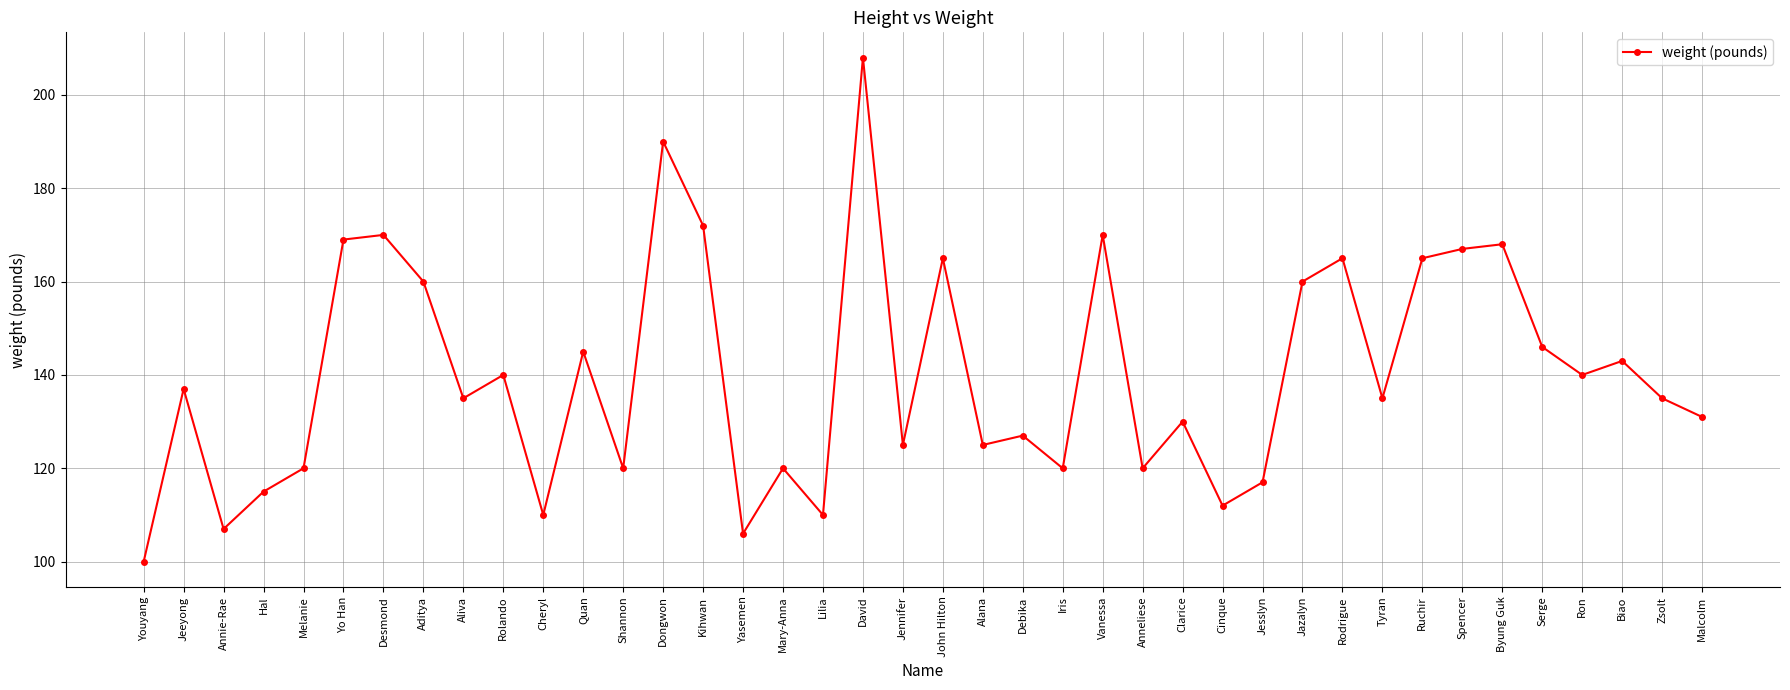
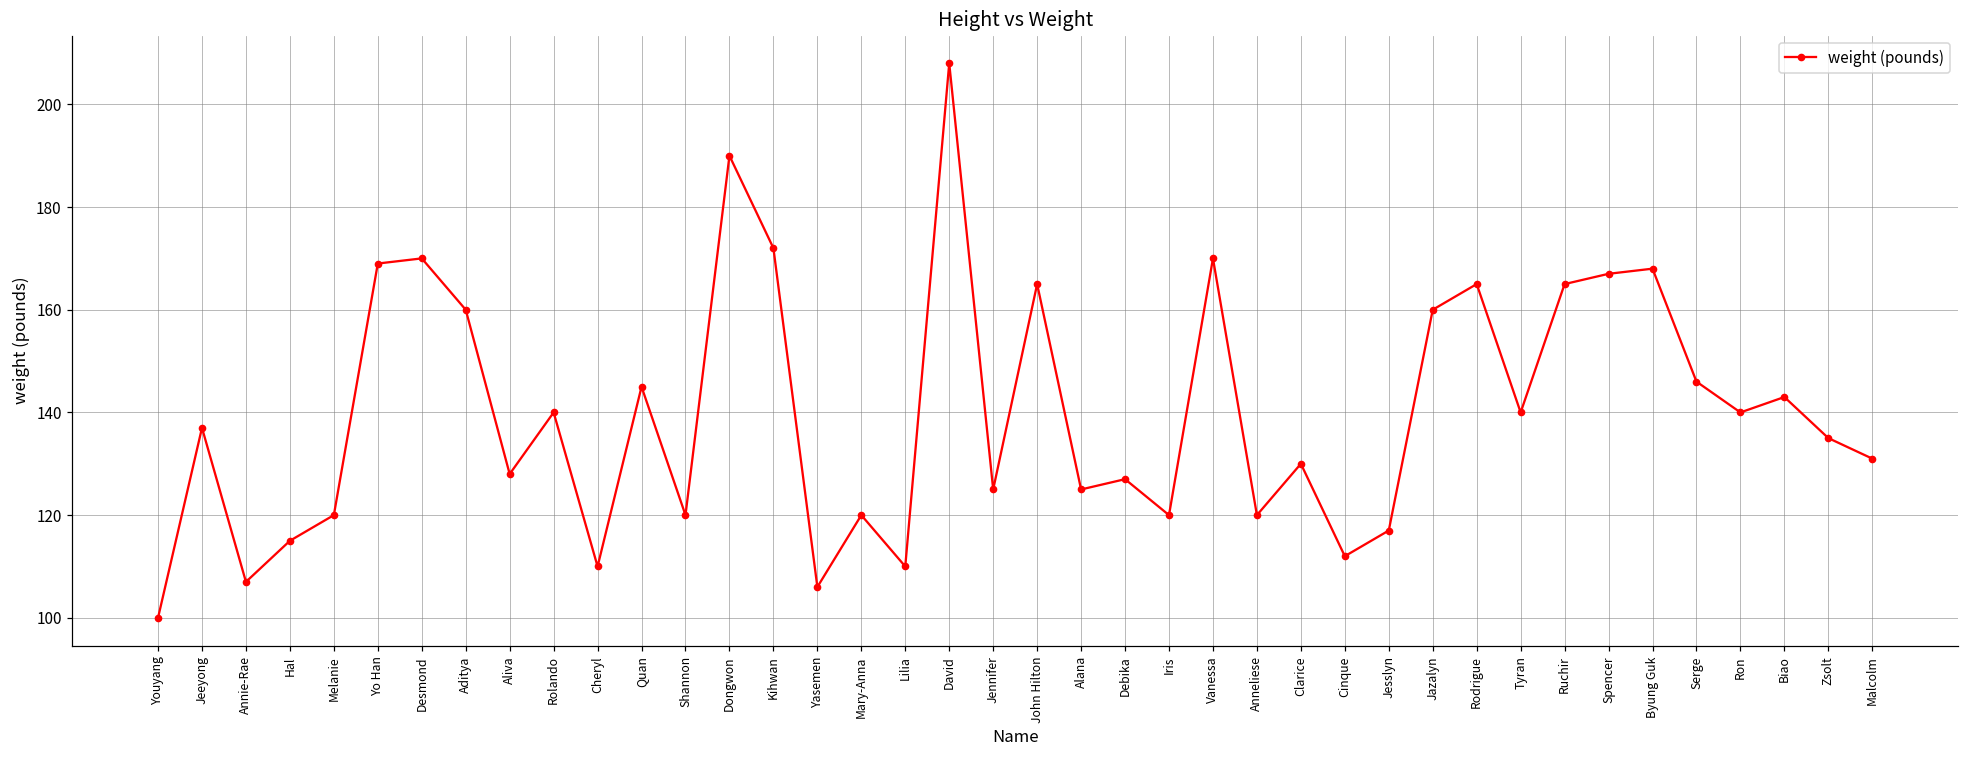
  {
    "Youyang": 100,
    "Jeeyong": 137,
    "Annie-Rae": 107,
    "Hal": 115,
    "Melanie": 120,
    "Yo Han": 169,
    "Desmond": 170,
    "Aditya": 160,
-   "Aliva": 135,
+   "Aliva": 128,
    "Rolando": 140,
    "Cheryl": 110,
    "Quan": 145,
    "Shannon": 120,
    "Dongwon": 190,
    "Kihwan": 172,
    "Yasemen": 106,
    "Mary-Anna": 120,
    "Lilia": 110,
    "David": 208,
    "Jennifer": 125,
    "John Hilton": 165,
    "Alana": 125,
    "Debika": 127,
    "Iris": 120,
    "Vanessa": 170,
    "Anneliese": 120,
    "Clarice": 130,
    "Cinque": 112,
    "Jesslyn": 117,
    "Jazalyn": 160,
    "Rodrigue": 165,
-   "Tyran": 135,
+   "Tyran": 140,
    "Ruchir": 165,
    "Spencer": 167,
    "Byung Guk": 168,
    "Serge": 146,
    "Ron": 140,
    "Biao": 143,
    "Zsolt": 135,
    "Malcolm": 131
  }
